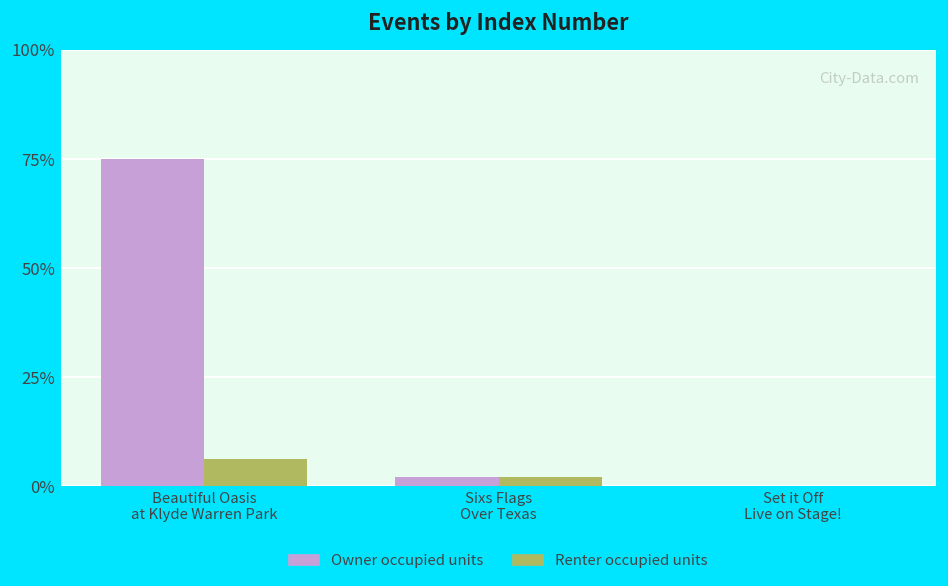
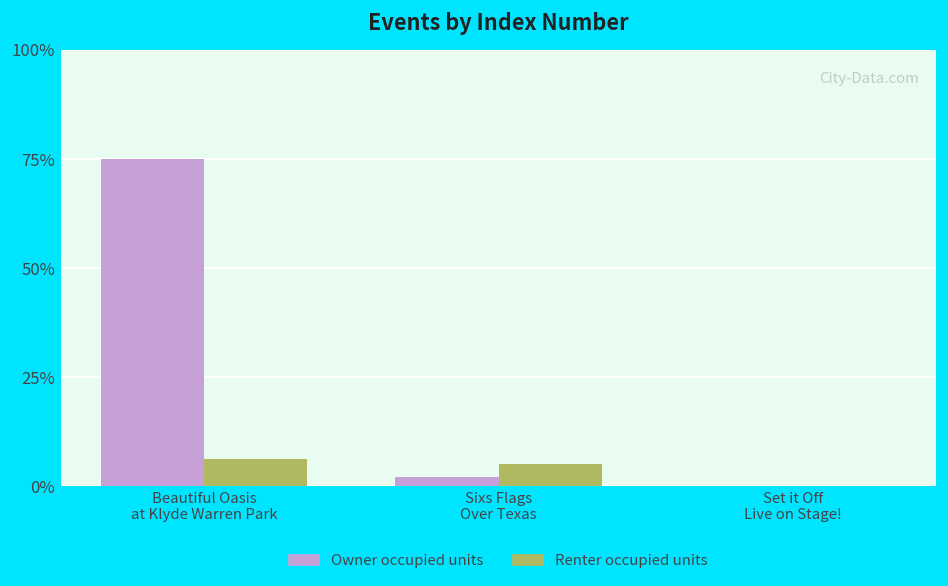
  {
    "Owner occupied units": {
      "Beautiful Oasis at Klyde Warren Park": "75%",
      "Sixs Flags Over Texas": "2%",
      "Set it Off Live on Stage!": "0%"
    },
    "Renter occupied units": {
      "Beautiful Oasis at Klyde Warren Park": "6%",
-     "Sixs Flags Over Texas": "2%",
+     "Sixs Flags Over Texas": "5%",
      "Set it Off Live on Stage!": "0%"
    }
  }
